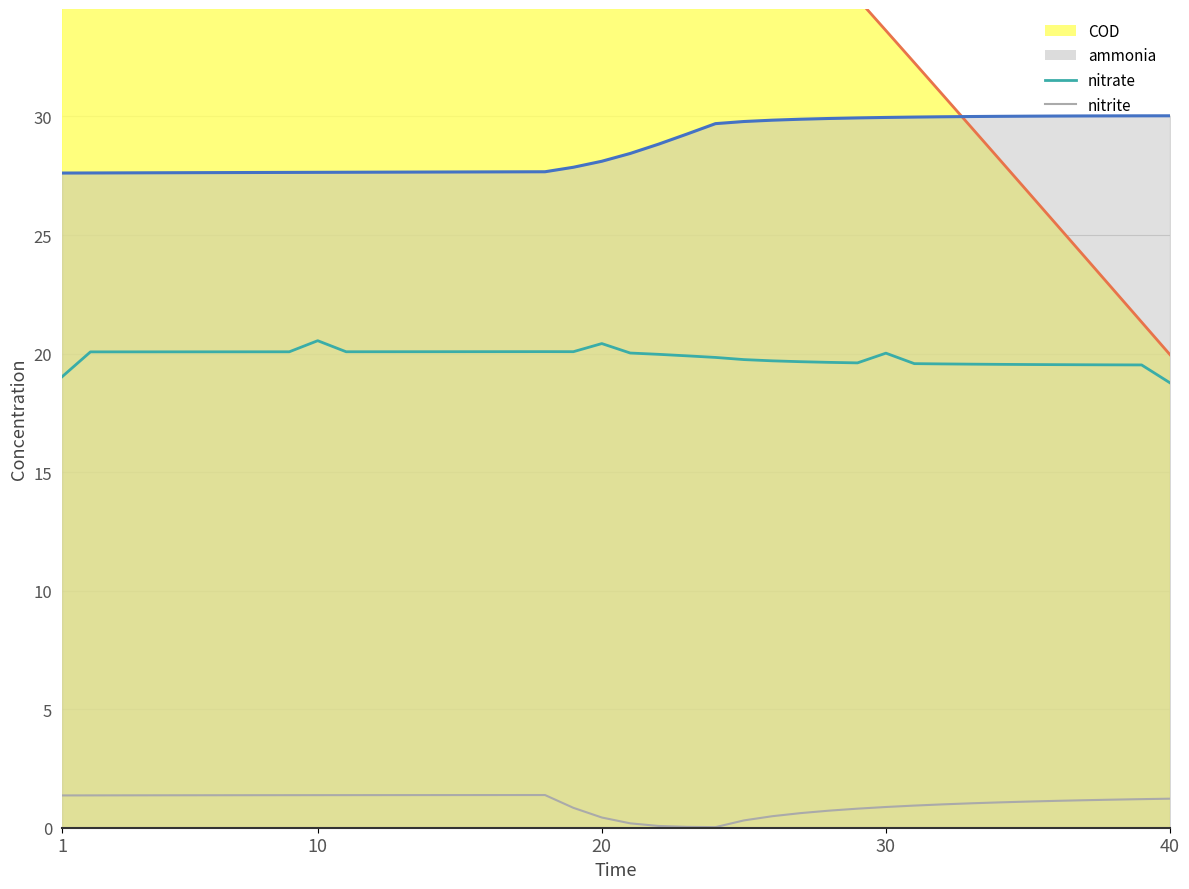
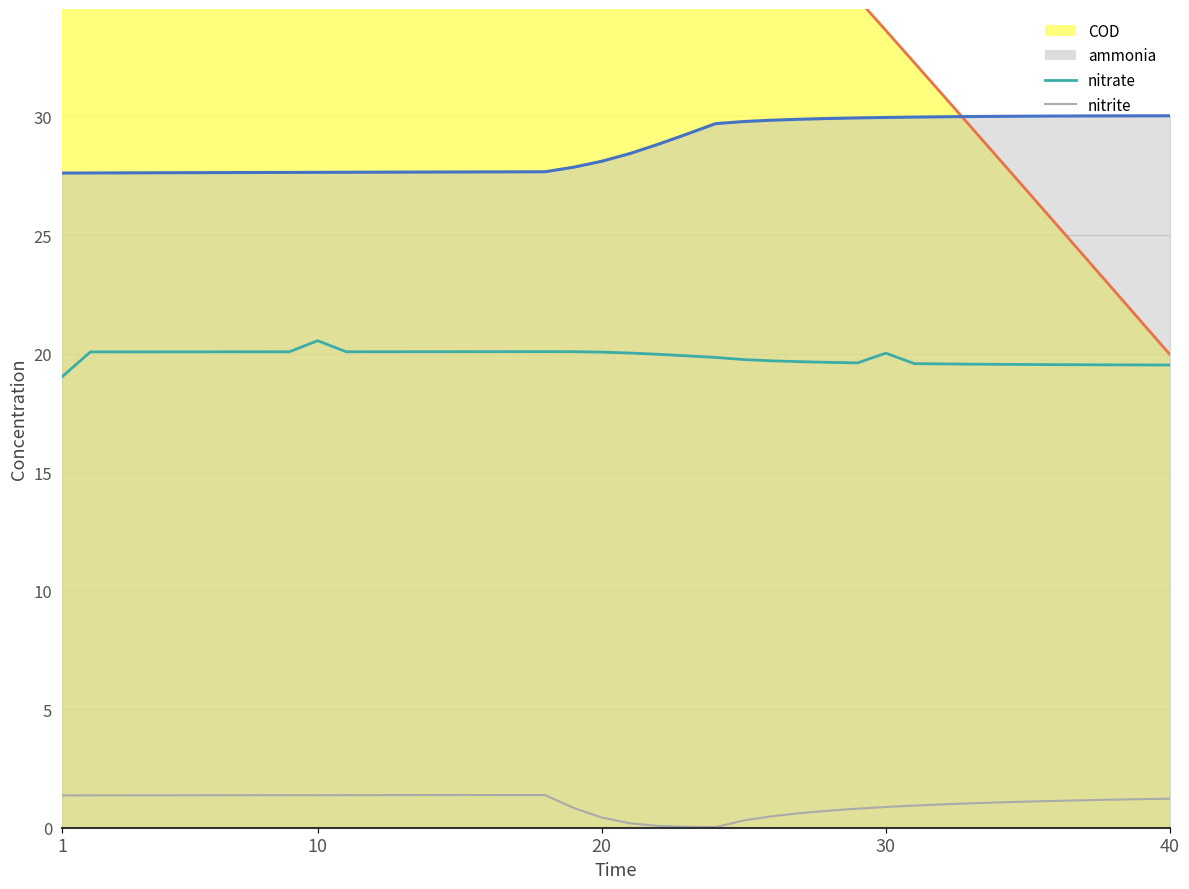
  {
    "COD": {
      "30": 33.6,
      "40": 20.0
    },
    "nitrate": {
      "1": 19.0,
      "10": 20.5,
-     "20": 20.4,
+     "20": 20.1,
      "30": 20.0,
-     "40": 18.8
+     "40": 19.5
    }
  }
